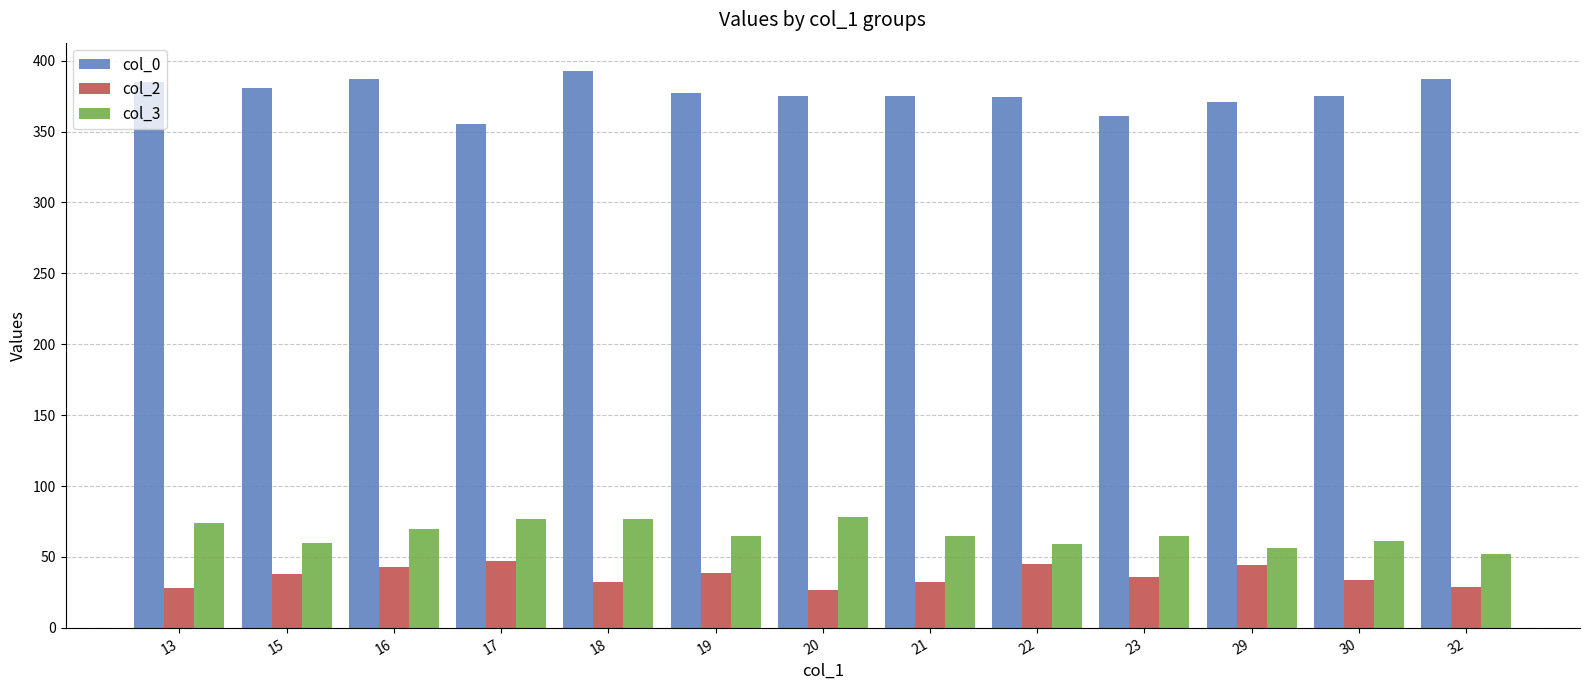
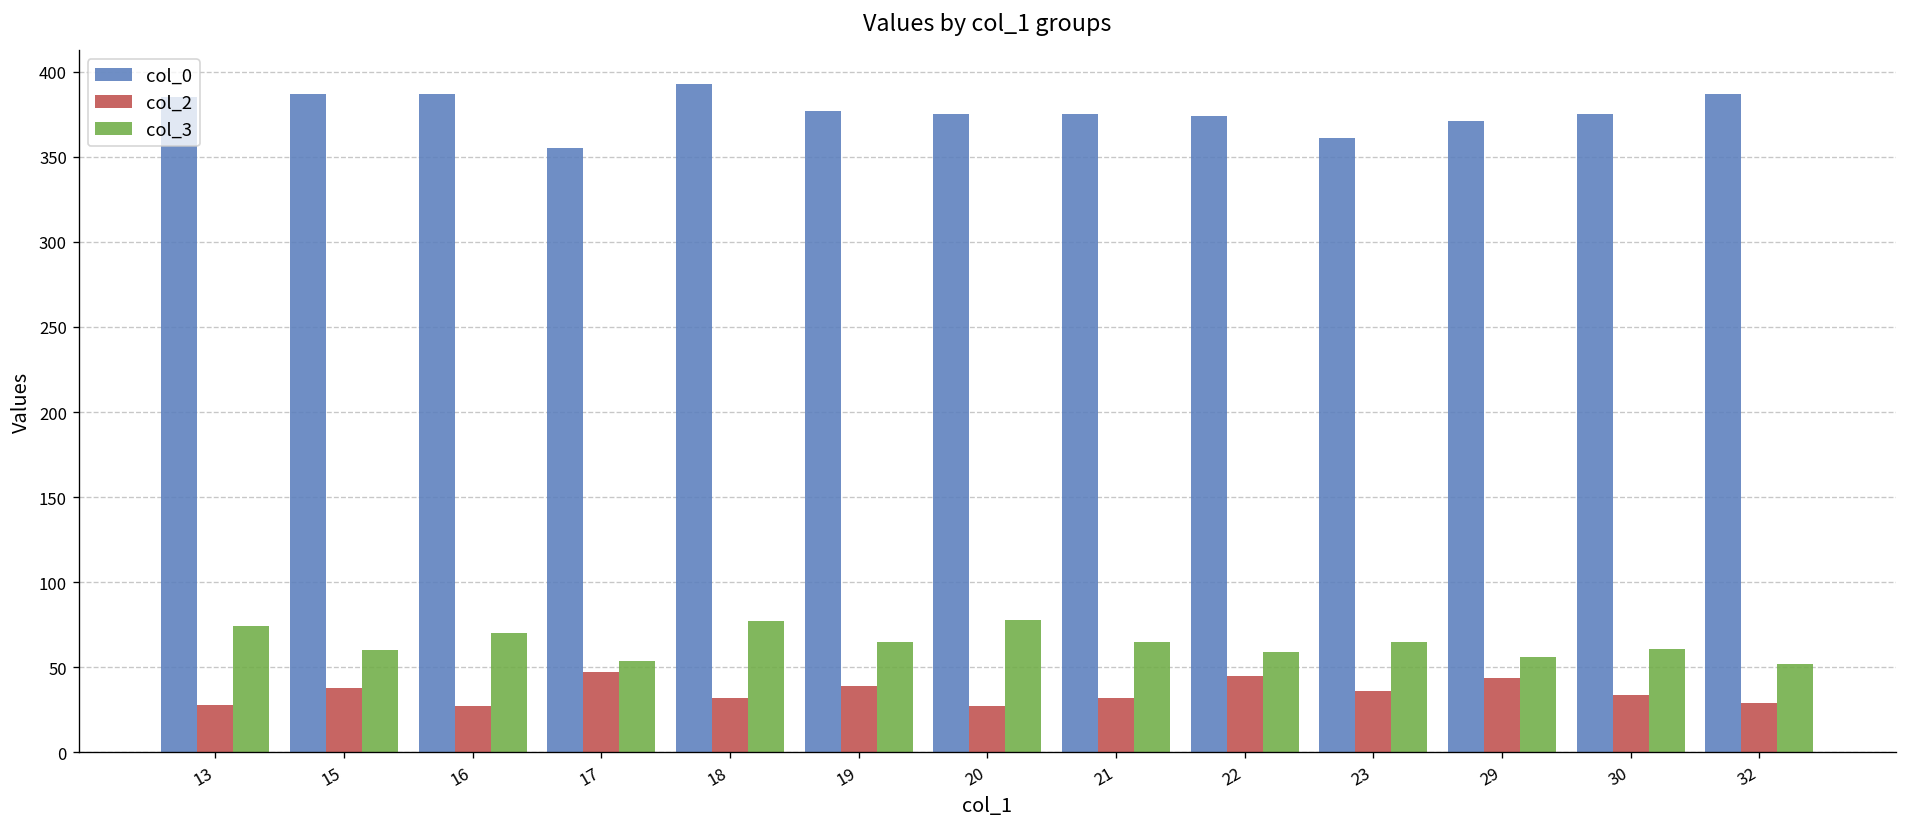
  {
    "col_0": {
-     "15": 381,
+     "15": 387,
      "16": 387,
      "17": 355,
      "18": 393,
      "19": 377,
      "20": 375,
      "21": 375,
      "22": 374,
      "23": 361,
      "29": 371,
      "30": 375,
      "32": 387
    },
    "col_2": {
      "13": 28,
      "15": 38,
-     "16": 43,
+     "16": 27,
      "17": 47,
      "18": 32,
      "19": 39,
      "20": 27,
      "21": 32,
      "22": 45,
      "23": 36,
      "29": 44,
      "30": 34,
      "32": 29
    },
    "col_3": {
      "13": 74,
      "15": 60,
      "16": 70,
-     "17": 77,
+     "17": 54,
      "18": 77,
      "19": 65,
      "20": 78,
      "21": 65,
      "22": 59,
      "23": 65,
      "29": 56,
      "30": 61,
      "32": 52
    }
  }
